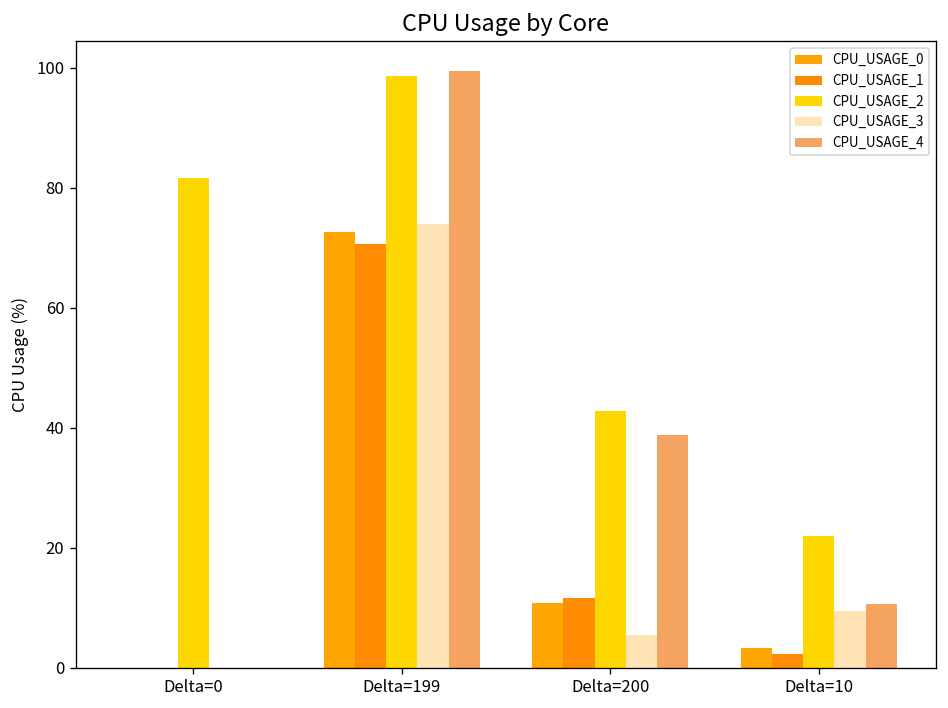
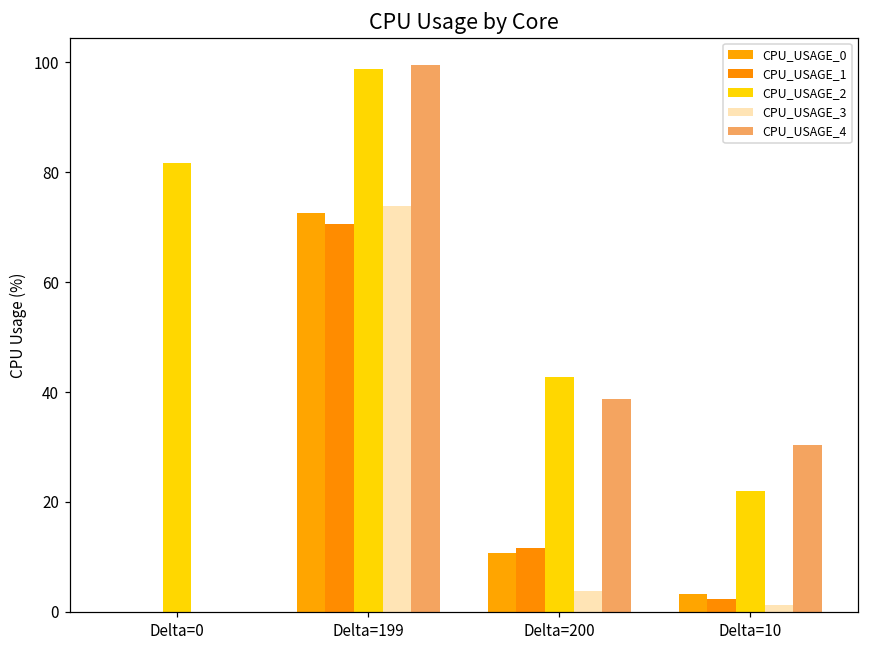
  {
    "CPU_USAGE_3": {
      "Delta=0": 0,
      "Delta=199": 74,
-     "Delta=200": 5,
-     "Delta=10": 9
+     "Delta=200": 4,
+     "Delta=10": 1
    },
    "CPU_USAGE_4": {
      "Delta=0": 0,
      "Delta=199": 99,
      "Delta=200": 39,
-     "Delta=10": 11
+     "Delta=10": 30
    }
  }
